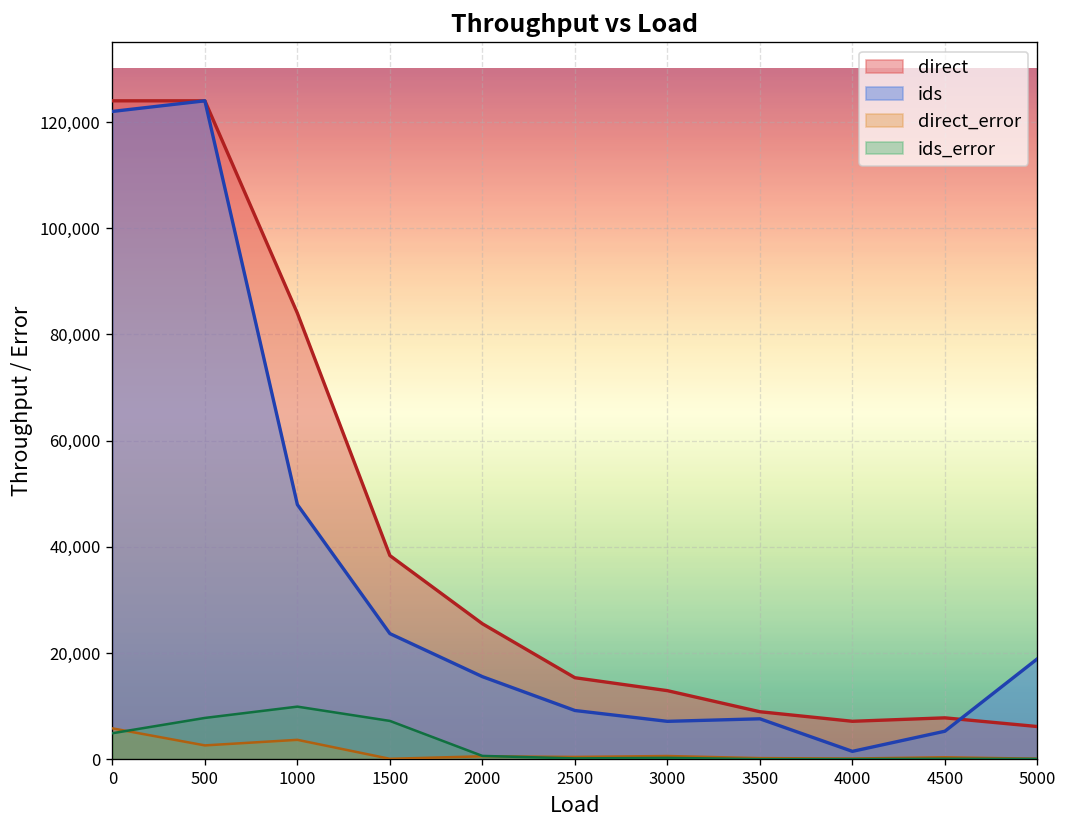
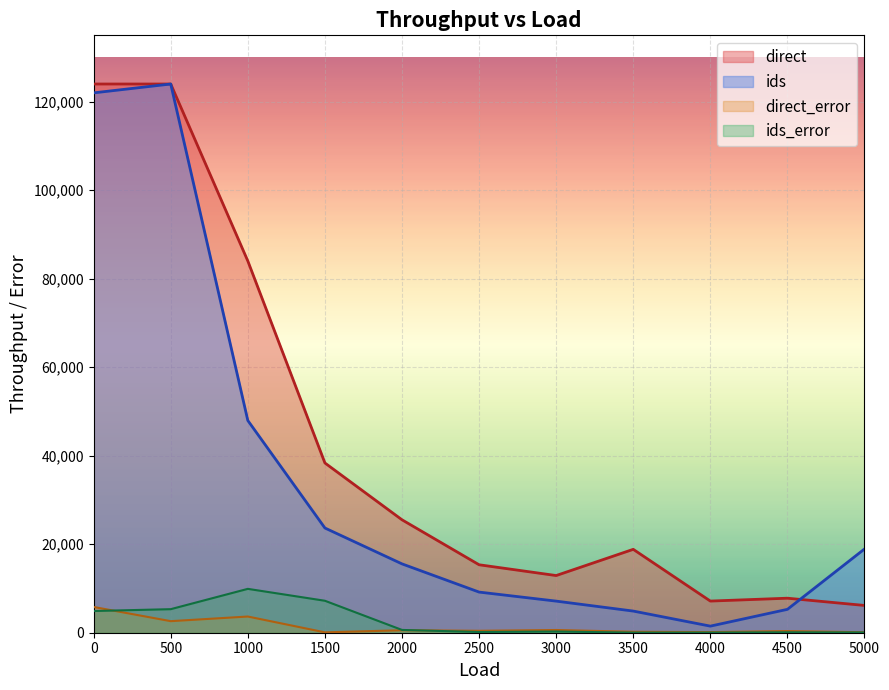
  {
    "direct": {
      "0": "124,000",
      "1000": "84,000",
      "1500": "38,000",
      "2000": "26,000",
      "2500": "15,000",
      "3000": "13,000",
-     "3500": "9,000",
+     "3500": "19,000",
      "4000": "7,000",
      "4500": "8,000",
      "5000": "6,000"
    },
    "ids": {
      "0": "122,000",
      "1000": "48,000",
      "1500": "24,000",
      "2000": "16,000",
      "2500": "9,000",
      "3000": "7,000",
-     "3500": "8,000",
+     "3500": "5,000",
      "4000": "1,000",
      "4500": "5,000",
      "5000": "19,000"
    },
    "direct_error": {
      "0": "6,000",
      "500": "3,000",
      "1000": "4,000",
      "1500": "0"
    },
    "ids_error": {
      "0": "5,000",
-     "500": "8,000",
+     "500": "5,000",
      "1000": "10,000",
      "1500": "7,000"
    }
  }
